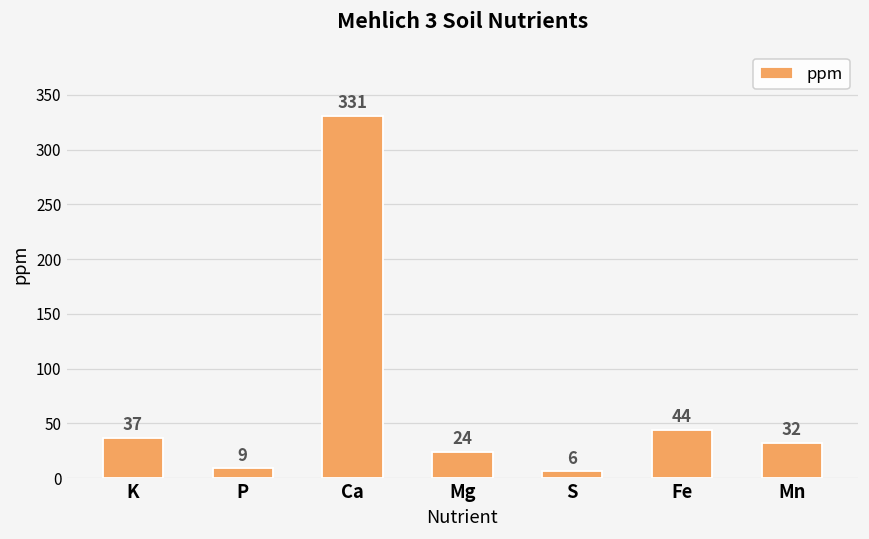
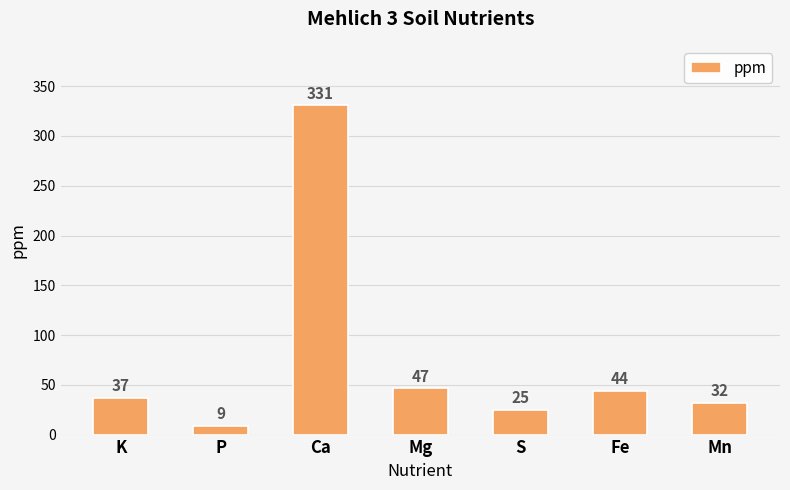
  {
    "K": 37,
    "P": 9,
    "Ca": 331,
-   "Mg": 24,
-   "S": 6,
+   "Mg": 47,
+   "S": 25,
    "Fe": 44,
    "Mn": 32
  }
